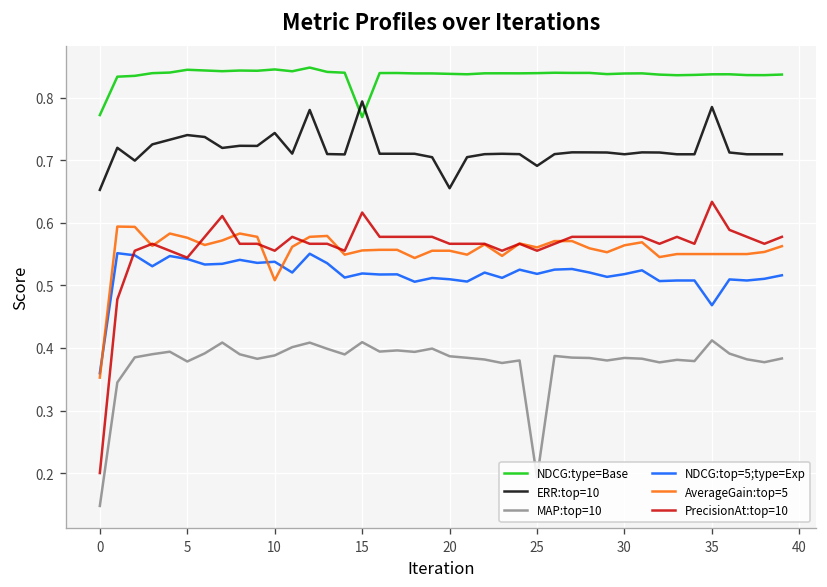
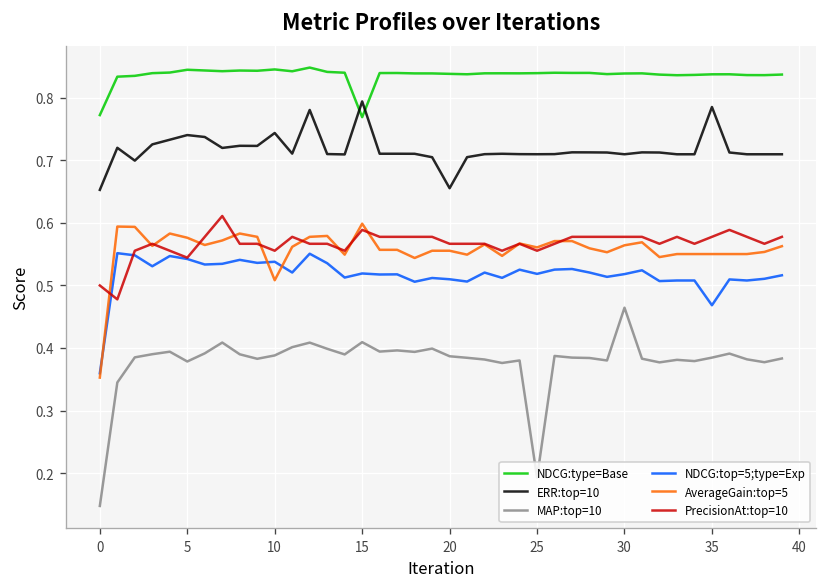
  {
    "NDCG:type=Base": {
      "0": 0.77,
      "5": 0.84,
      "10": 0.85,
      "15": 0.77,
      "20": 0.84,
      "25": 0.84,
      "30": 0.84,
      "35": 0.84
    },
    "ERR:top=10": {
      "0": 0.65,
      "5": 0.74,
      "10": 0.74,
      "15": 0.79,
      "20": 0.66,
-     "25": 0.69,
+     "25": 0.71,
      "30": 0.71,
      "35": 0.79
    },
    "MAP:top=10": {
      "0": 0.15,
      "5": 0.38,
      "10": 0.39,
      "15": 0.41,
      "20": 0.39,
-     "30": 0.38,
-     "35": 0.41
+     "30": 0.46,
+     "35": 0.38
    },
    "NDCG:top=5;type=Exp": {
      "0": 0.36,
      "10": 0.54,
      "15": 0.52,
      "20": 0.51,
      "25": 0.52,
      "30": 0.52,
      "35": 0.47
    },
    "AverageGain:top=5": {
      "0": 0.35,
      "5": 0.58,
      "10": 0.51,
-     "15": 0.56,
+     "15": 0.60,
      "20": 0.56,
      "25": 0.56,
      "30": 0.56,
      "35": 0.55
    },
    "PrecisionAt:top=10": {
-     "0": 0.2,
+     "0": 0.5,
      "10": 0.56,
-     "15": 0.62,
+     "15": 0.59,
      "20": 0.57,
      "25": 0.56,
      "30": 0.58,
-     "35": 0.63
+     "35": 0.58
    }
  }
